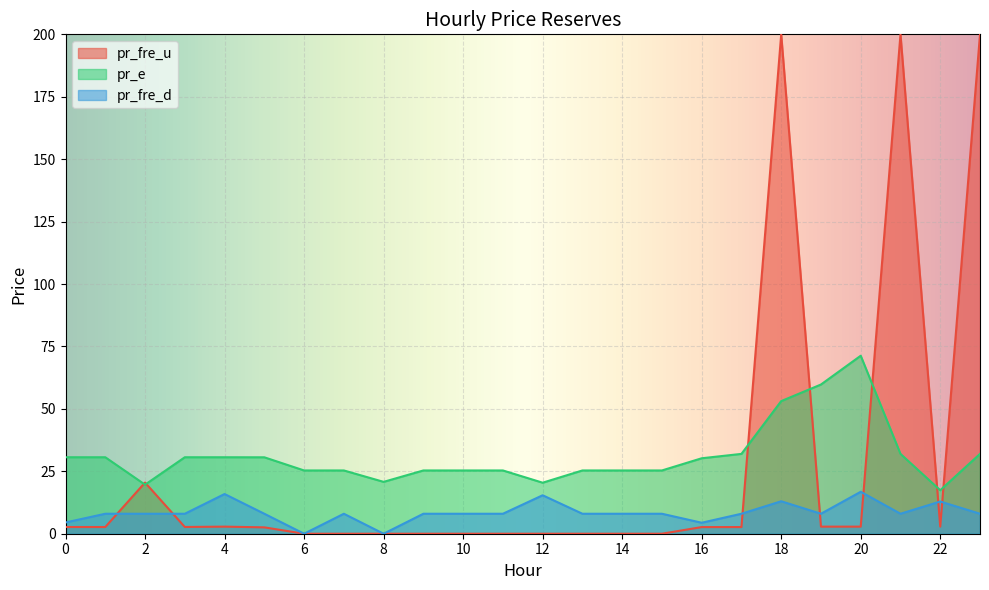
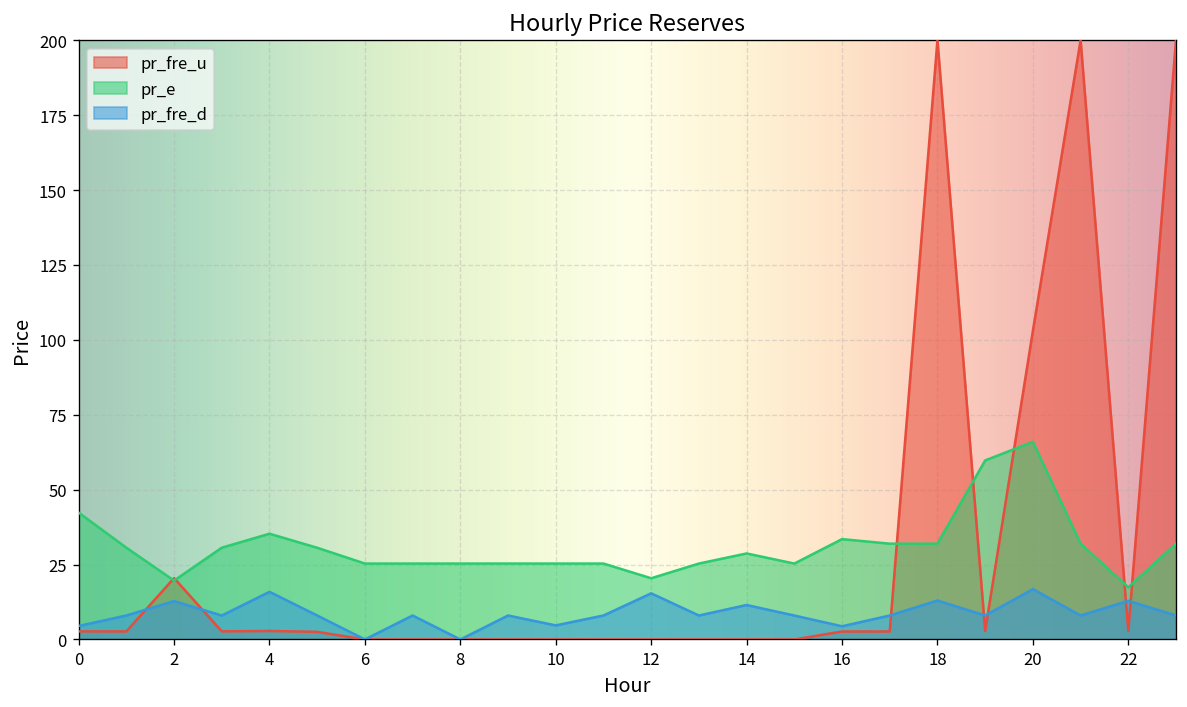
  {
    "pr_fre_u": {
      "0": 3,
      "4": 3,
      "10": 0,
      "12": 0,
      "14": 0,
      "16": 3,
      "18": 200,
-     "20": 3,
+     "20": 103,
      "22": 3
    },
    "pr_e": {
-     "0": 31,
-     "4": 31,
+     "0": 42,
+     "4": 35,
      "6": 25,
-     "8": 21,
+     "8": 25,
      "10": 25,
      "12": 20,
-     "14": 25,
-     "16": 30,
-     "18": 53,
-     "20": 71,
+     "14": 29,
+     "16": 33,
+     "18": 32,
+     "20": 66,
      "22": 17
    },
    "pr_fre_d": {
      "0": 5,
-     "2": 8,
+     "2": 13,
      "4": 16,
-     "10": 8,
+     "10": 5,
      "12": 15,
-     "14": 8,
+     "14": 12,
      "16": 4,
      "18": 13,
      "20": 17,
      "22": 13
    }
  }
